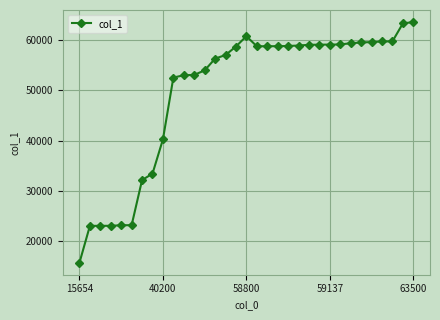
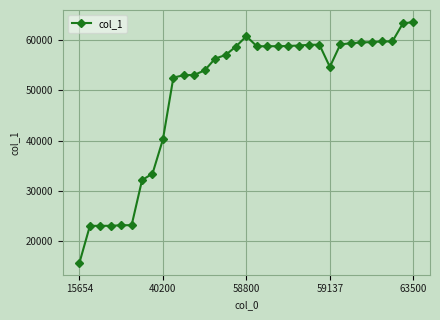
  {
    "15654": 16000,
    "40200": 40000,
    "58800": 61000,
-   "59137": 59000,
+   "59137": 55000,
    "63500": 64000
  }
